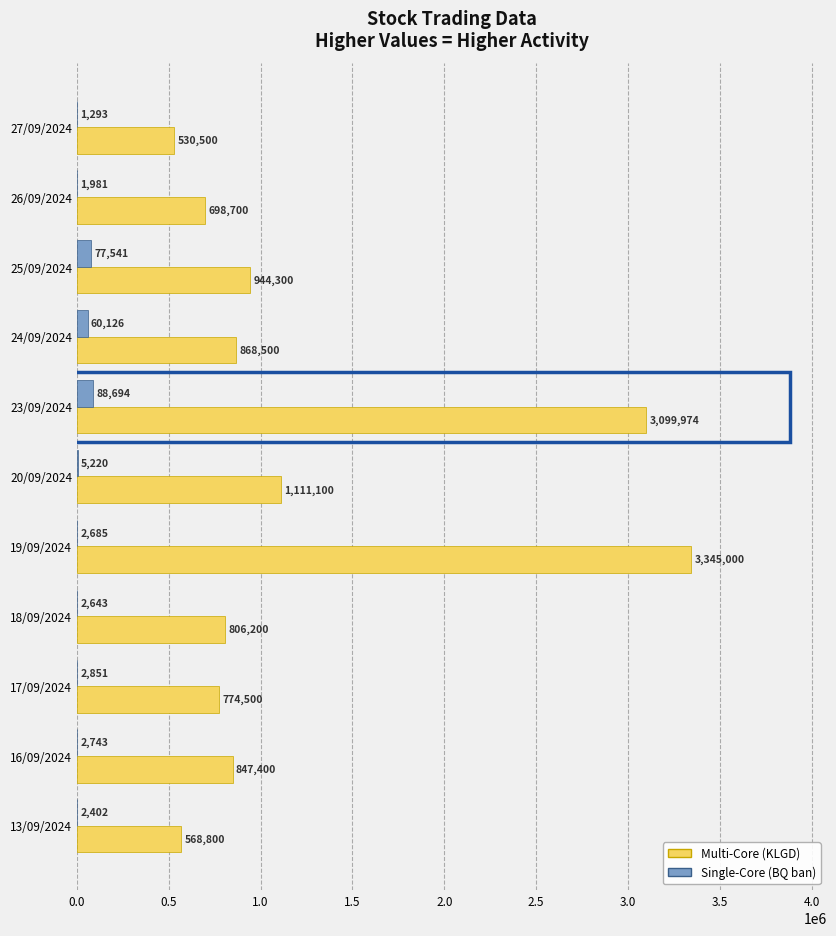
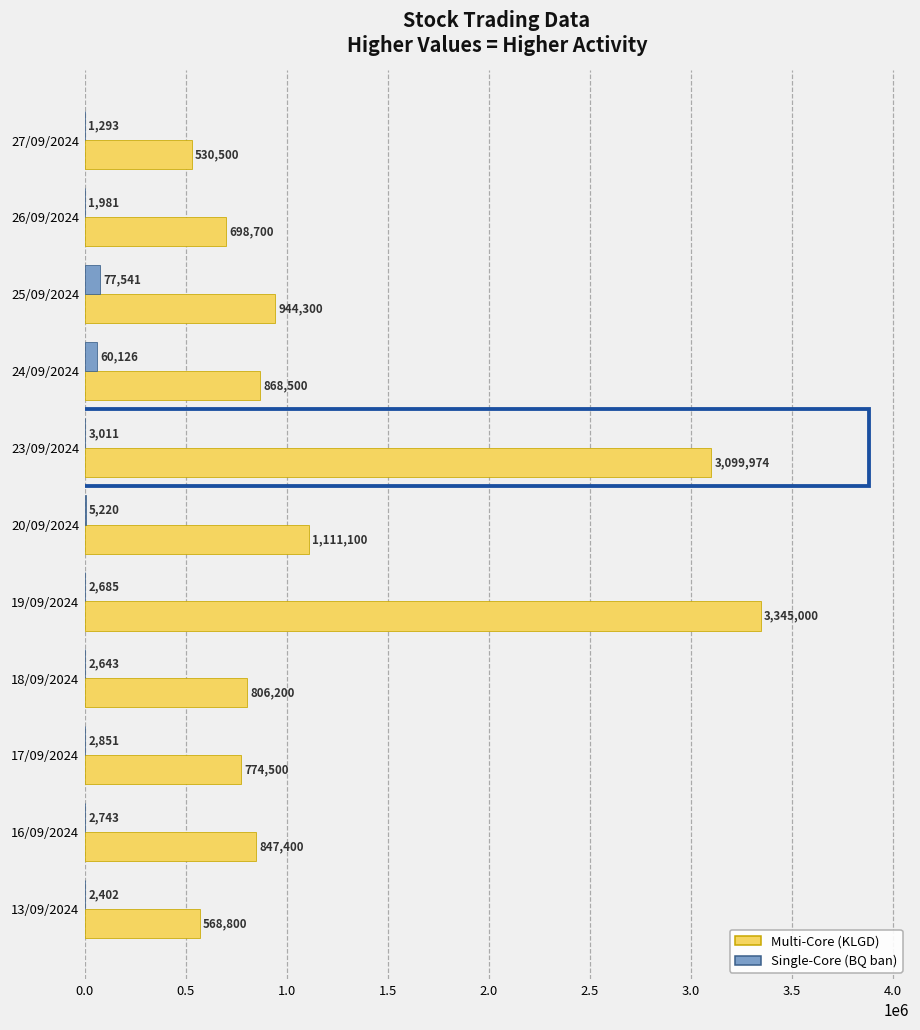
  {
    "Multi-Core (KLGD)": {
      "27/09/2024": "530,500",
      "26/09/2024": "698,700",
      "25/09/2024": "944,300",
      "24/09/2024": "868,500",
      "23/09/2024": "3,099,974",
      "20/09/2024": "1,111,100",
      "19/09/2024": "3,345,000",
      "18/09/2024": "806,200",
      "17/09/2024": "774,500",
      "16/09/2024": "847,400",
      "13/09/2024": "568,800"
    },
    "Single-Core (BQ ban)": {
      "27/09/2024": "1,293",
      "26/09/2024": "1,981",
      "25/09/2024": "77,541",
      "24/09/2024": "60,126",
-     "23/09/2024": "88,694",
+     "23/09/2024": "3,011",
      "20/09/2024": "5,220",
      "19/09/2024": "2,685",
      "18/09/2024": "2,643",
      "17/09/2024": "2,851",
      "16/09/2024": "2,743",
      "13/09/2024": "2,402"
    }
  }
